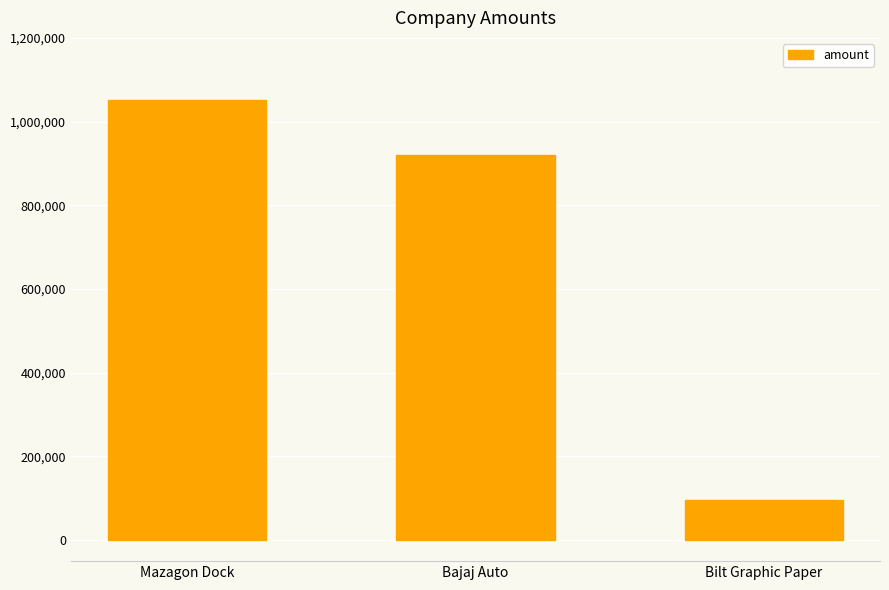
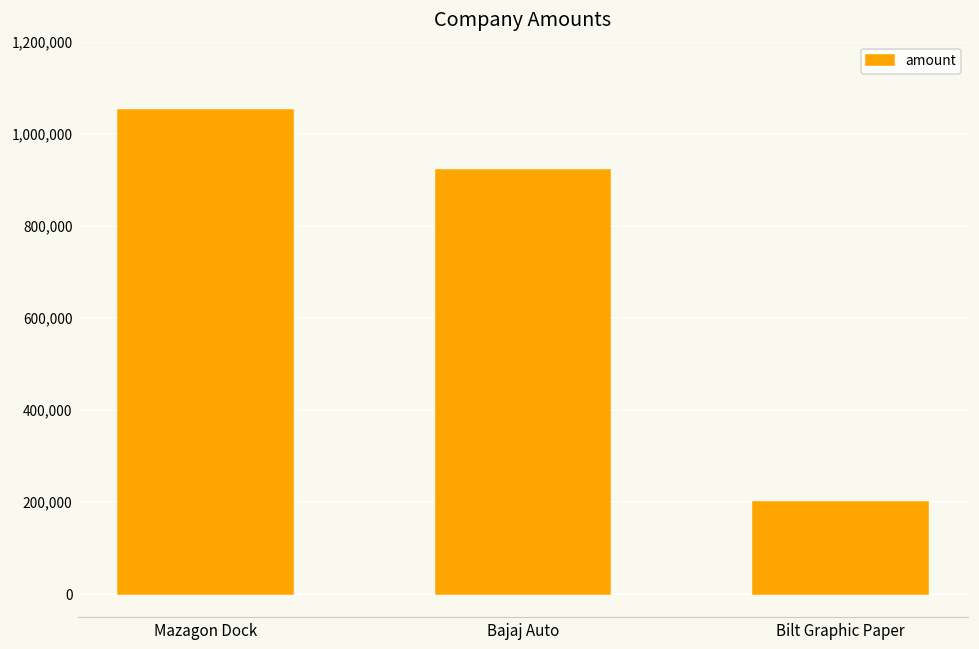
  {
    "Mazagon Dock": "1,050,000",
    "Bajaj Auto": "920,000",
-   "Bilt Graphic Paper": "100,000"
+   "Bilt Graphic Paper": "200,000"
  }
